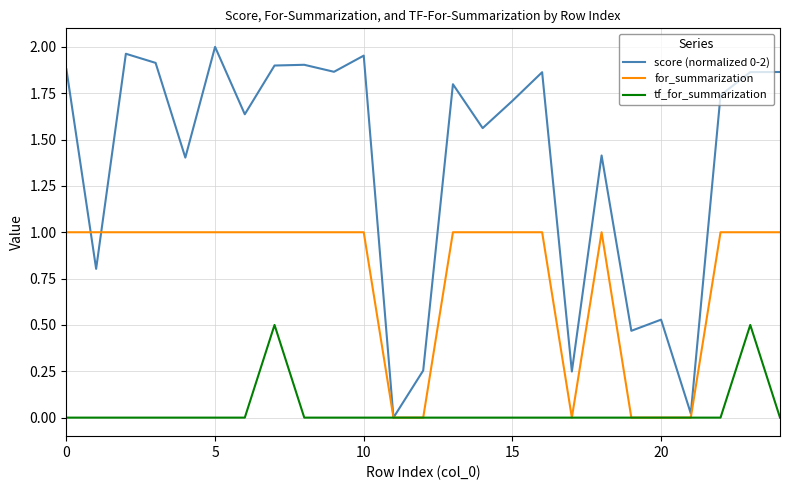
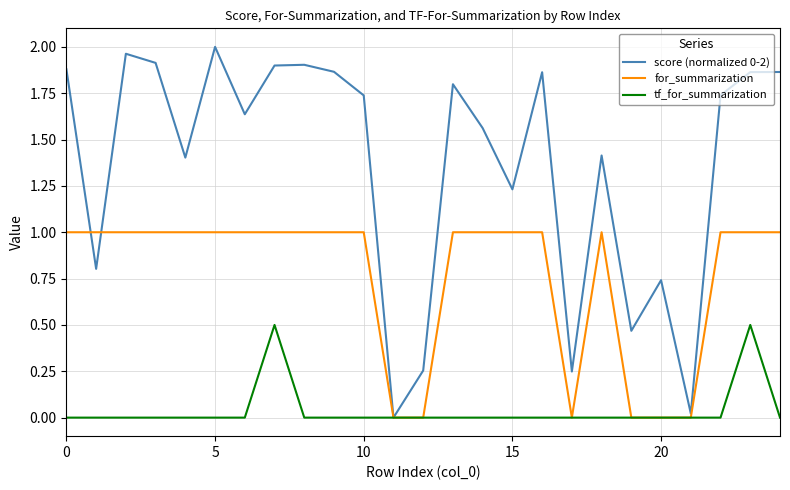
  {
    "score (normalized 0-2)": {
      "0": 1.88,
      "5": 2.00,
-     "10": 1.95,
-     "15": 1.71,
-     "20": 0.53
+     "10": 1.74,
+     "15": 1.23,
+     "20": 0.74
    },
    "for_summarization": {
      "0": 1.00,
      "5": 1.00,
      "10": 1.00,
      "15": 1.00
    },
    "tf_for_summarization": {
      "0": 0.00,
      "5": 0.00,
      "10": 0.00,
      "15": 0.00
    }
  }
